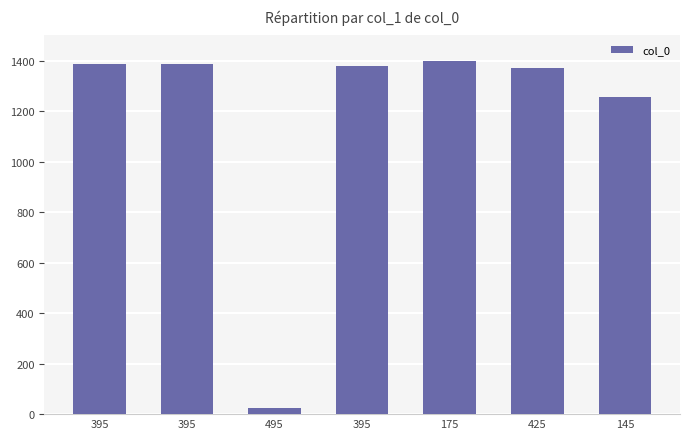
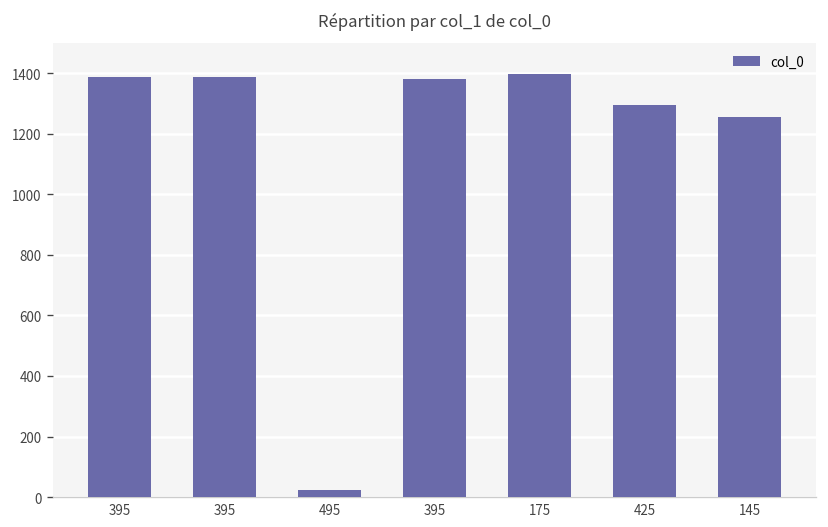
  {
    "495": 20,
    "175": 1400,
-   "425": 1370,
+   "425": 1290,
    "145": 1260
  }
